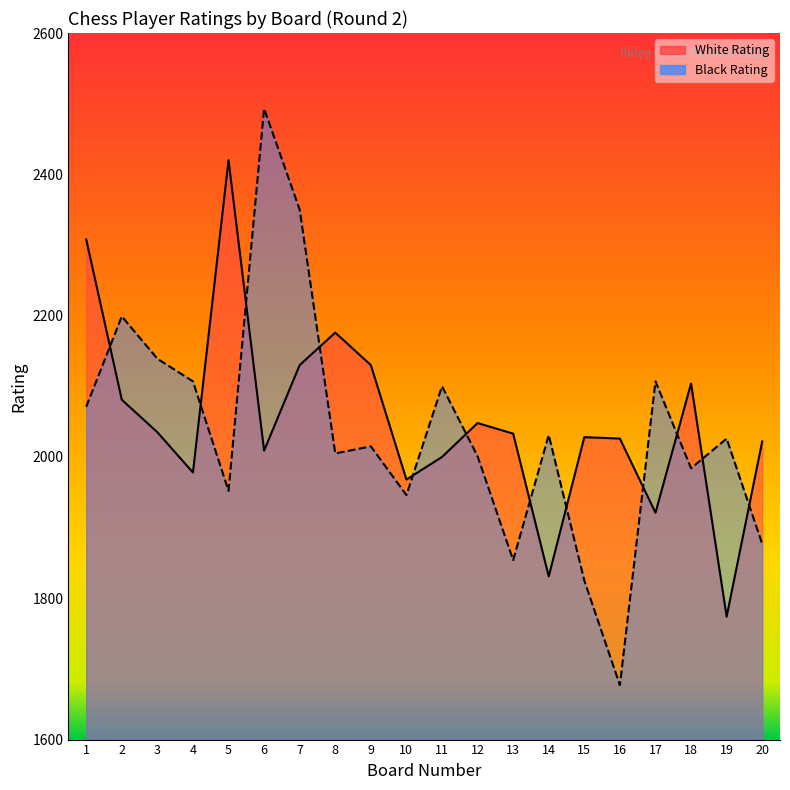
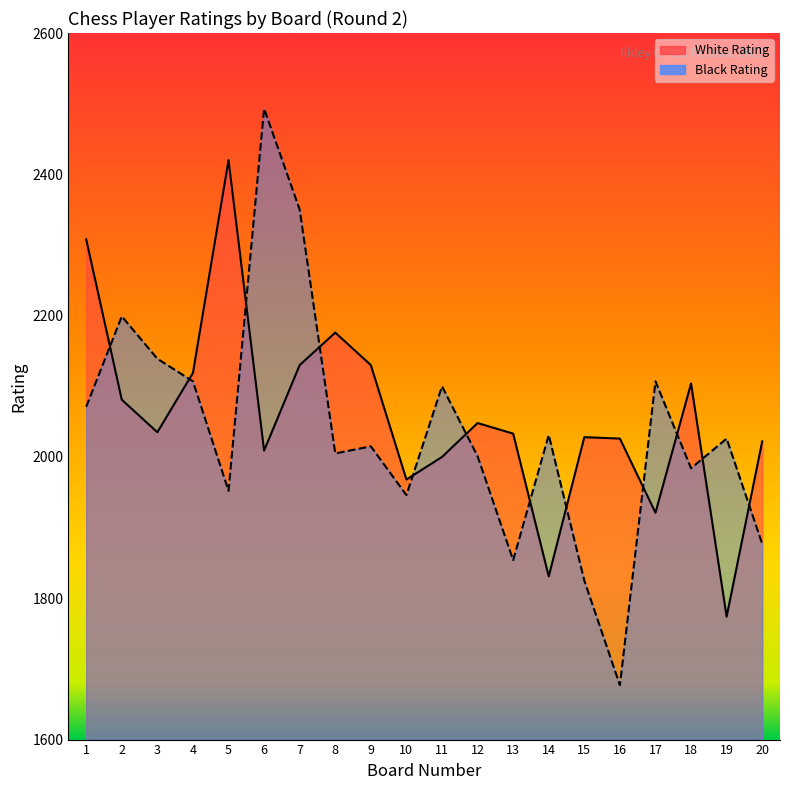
  {
    "White Rating": {
      "1": 2310,
      "2": 2080,
      "3": 2040,
-     "4": 1980,
+     "4": 2120,
      "5": 2420,
      "6": 2010,
      "7": 2130,
      "8": 2180,
      "9": 2130,
      "10": 1970,
      "11": 2000,
      "12": 2050,
      "13": 2030,
      "14": 1830,
      "15": 2030,
      "16": 2030,
      "17": 1920,
      "18": 2100,
      "19": 1770,
      "20": 2020
    },
    "Black Rating": {
      "1": 2070,
      "2": 2200,
      "3": 2140,
      "4": 2110,
      "5": 1950,
      "6": 2490,
      "7": 2350,
      "8": 2010,
      "9": 2020,
      "10": 1950,
      "11": 2100,
      "12": 2000,
      "13": 1850,
      "14": 2030,
      "15": 1830,
      "16": 1680,
      "17": 2110,
      "18": 1980,
      "19": 2030,
      "20": 1880
    }
  }
